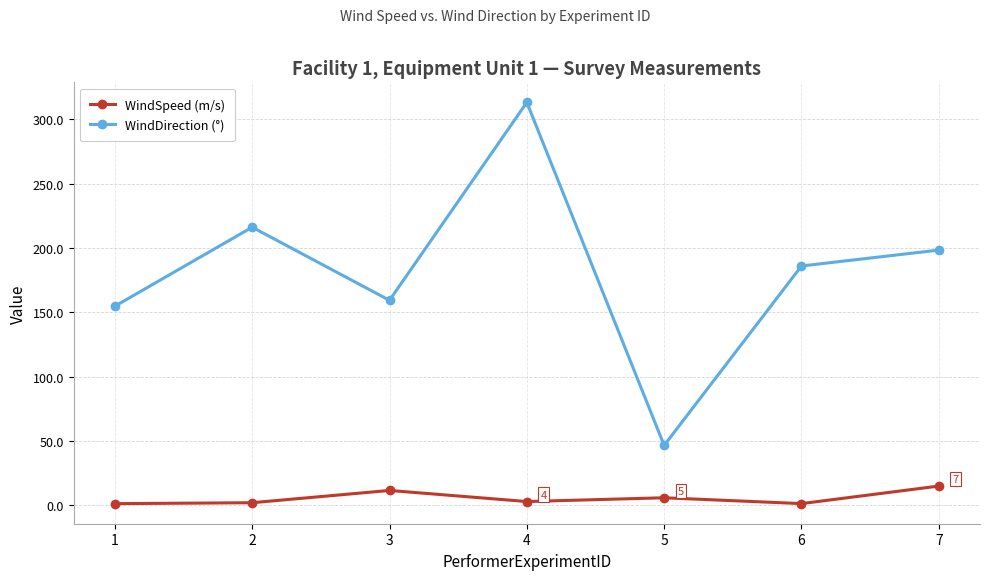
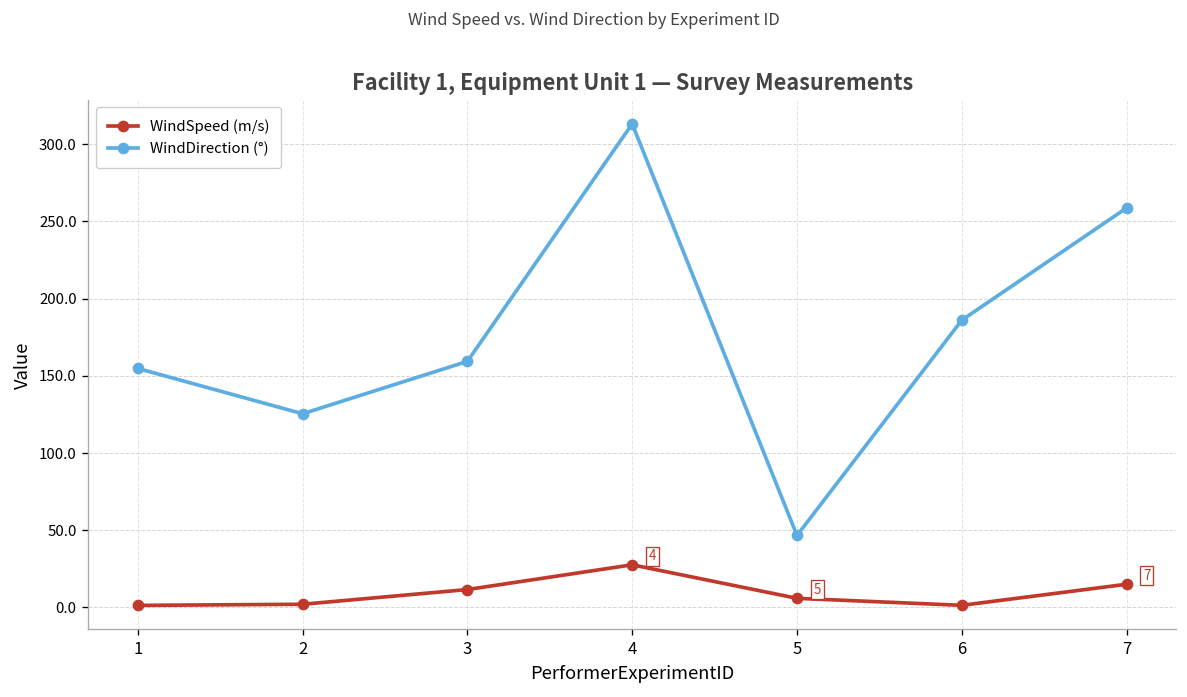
  {
    "WindSpeed (m/s)": {
      "1": 1,
      "2": 2,
      "3": 11,
-     "4": 3,
+     "4": 27,
      "6": 1
    },
    "WindDirection (°)": {
      "1": 155,
-     "2": 216,
+     "2": 125,
      "3": 159,
      "4": 313,
      "5": 46,
      "6": 186,
-     "7": 198
+     "7": 259
    }
  }
